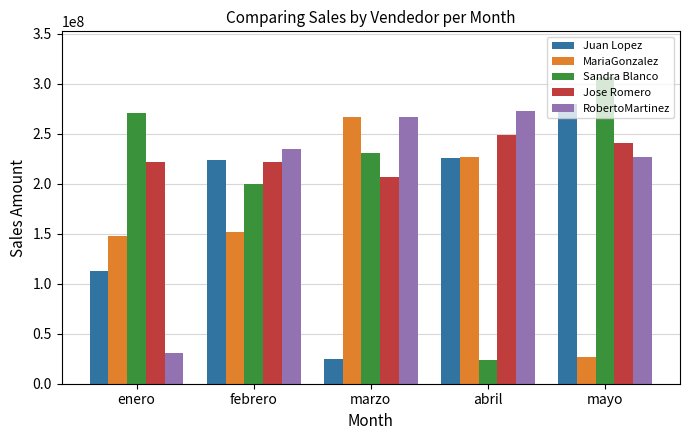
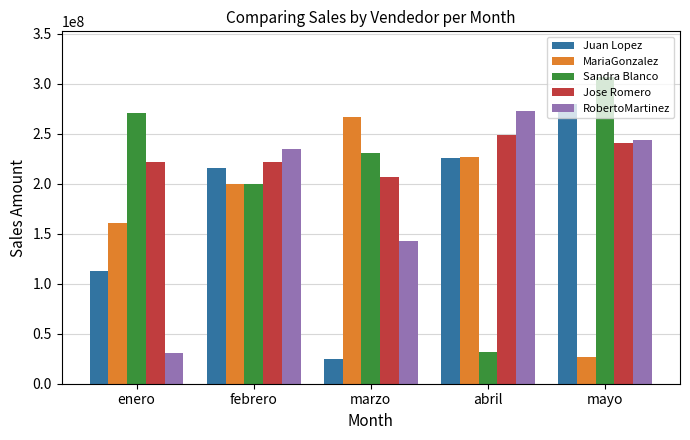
  {
    "Juan Lopez": {
      "enero": 113000000,
-     "febrero": 224000000,
+     "febrero": 216000000,
      "marzo": 24000000,
      "abril": 225000000
    },
    "MariaGonzalez": {
-     "enero": 148000000,
-     "febrero": 152000000,
+     "enero": 161000000,
+     "febrero": 199000000,
      "marzo": 267000000,
      "abril": 226000000,
      "mayo": 27000000
    },
    "Sandra Blanco": {
      "enero": 271000000,
      "febrero": 200000000,
      "marzo": 231000000,
-     "abril": 24000000
+     "abril": 32000000
    },
    "Jose Romero": {
      "enero": 222000000,
      "febrero": 222000000,
      "marzo": 206000000,
      "abril": 249000000,
      "mayo": 240000000
    },
    "RobertoMartinez": {
      "enero": 31000000,
      "febrero": 235000000,
-     "marzo": 267000000,
+     "marzo": 143000000,
      "abril": 273000000,
-     "mayo": 226000000
+     "mayo": 244000000
    }
  }
